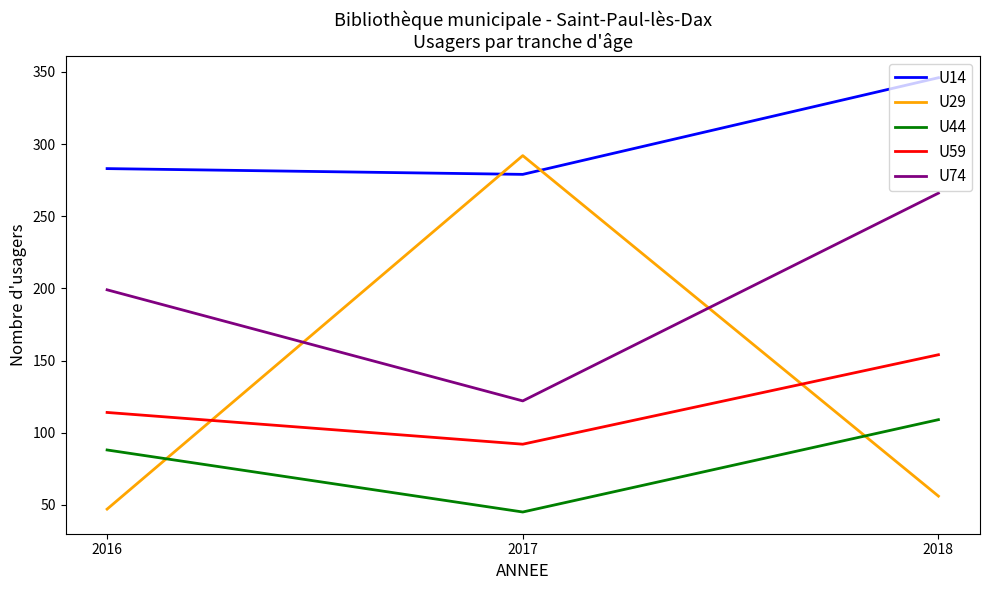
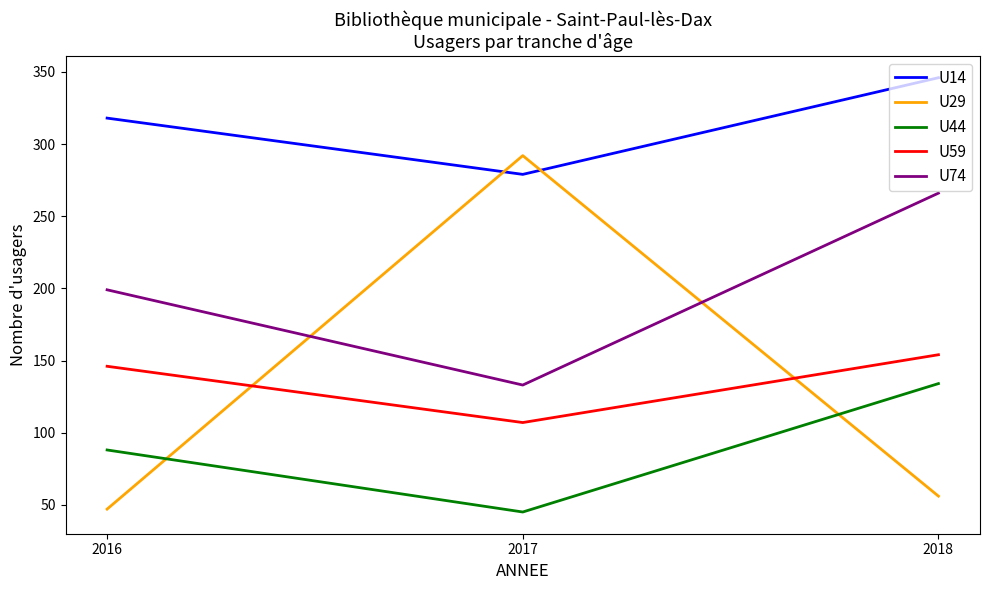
  {
    "U14": {
-     "2016": 283,
+     "2016": 318,
      "2017": 279
    },
    "U29": {
      "2016": 47,
      "2017": 292,
      "2018": 56
    },
    "U44": {
      "2016": 88,
      "2017": 45,
-     "2018": 109
+     "2018": 134
    },
    "U59": {
-     "2016": 114,
-     "2017": 92,
+     "2016": 146,
+     "2017": 107,
      "2018": 154
    },
    "U74": {
      "2016": 199,
-     "2017": 122,
+     "2017": 133,
      "2018": 266
    }
  }
